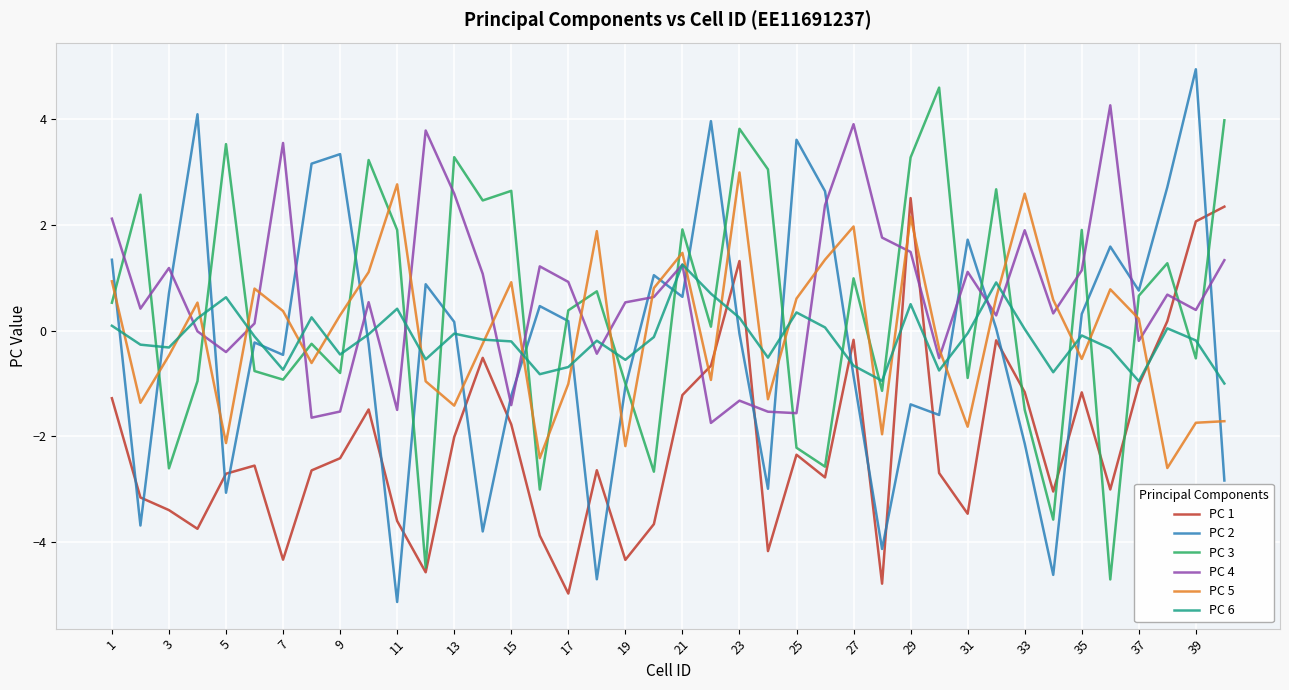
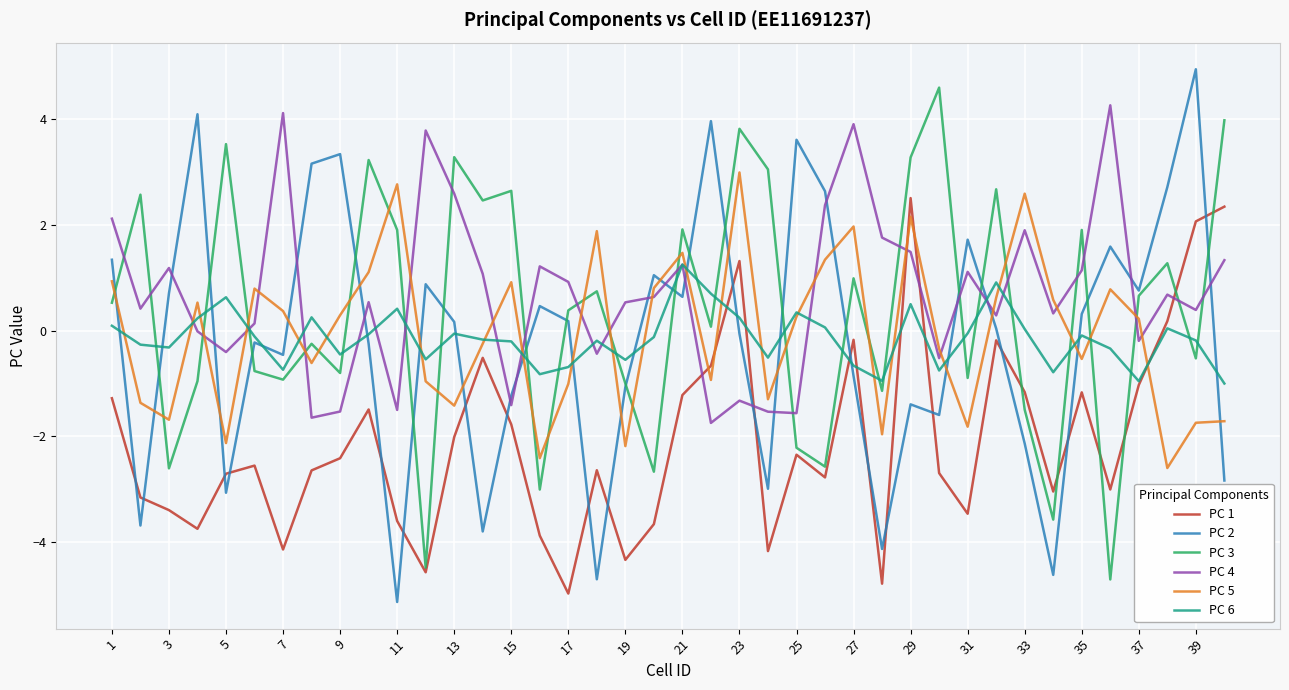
  {
    "PC 1": {
      "1": -1.3,
      "3": -3.4,
      "5": -2.7,
-     "7": -4.3,
+     "7": -4.1,
      "9": -2.4,
      "11": -3.6,
      "13": -2.0,
      "15": -1.8,
      "17": -5.0,
      "19": -4.3,
      "21": -1.2,
      "23": 1.3,
      "25": -2.3,
      "27": -0.2,
      "29": 2.5,
      "31": -3.5,
      "33": -1.2,
      "35": -1.2,
      "37": -1.0,
      "39": 2.1
    },
    "PC 2": {
      "1": 1.3,
      "3": 0.7,
      "5": -3.1,
      "7": -0.5,
      "9": 3.3,
      "11": -5.1,
      "13": 0.2,
      "15": -1.2,
      "17": 0.2,
      "19": -1.1,
      "21": 0.6,
      "23": -0.1,
      "25": 3.6,
      "27": -0.9,
      "29": -1.4,
      "31": 1.7,
      "33": -2.1,
      "35": 0.3,
      "37": 0.8,
      "39": 4.9
    },
    "PC 4": {
      "1": 2.1,
      "3": 1.2,
      "5": -0.4,
-     "7": 3.5,
+     "7": 4.1,
      "9": -1.5,
      "11": -1.5,
      "13": 2.6,
      "15": -1.4,
      "17": 0.9,
      "19": 0.5,
      "23": -1.3,
      "25": -1.6,
      "27": 3.9,
      "29": 1.5,
      "31": 1.1,
      "33": 1.9,
      "35": 1.1,
      "37": -0.2,
      "39": 0.4
    },
    "PC 5": {
      "1": 0.9,
-     "3": -0.5,
+     "3": -1.7,
      "5": -2.1,
      "7": 0.4,
      "9": 0.3,
      "11": 2.8,
      "13": -1.4,
      "15": 0.9,
      "17": -1.0,
      "19": -2.2,
      "21": 1.5,
      "23": 3.0,
-     "25": 0.6,
+     "25": 0.3,
      "27": 2.0,
      "29": 2.2,
      "31": -1.8,
      "33": 2.6,
      "35": -0.5,
      "37": 0.2,
      "39": -1.7
    }
  }
